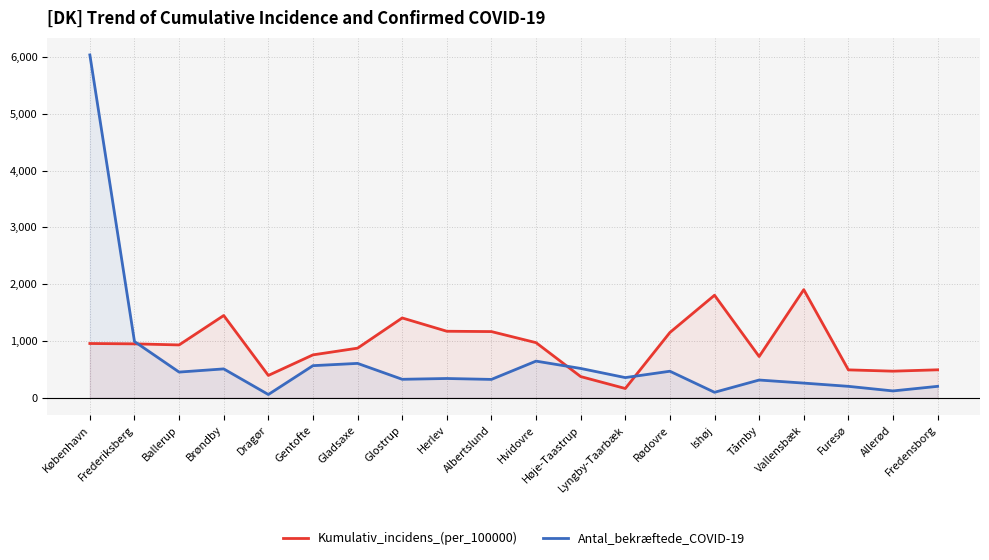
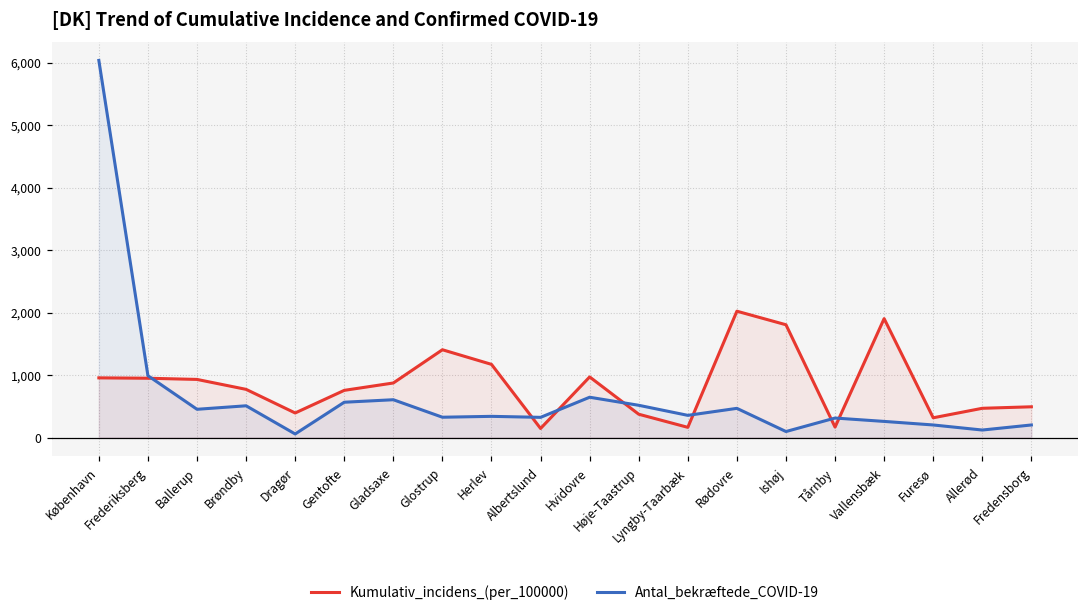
  {
    "Kumulativ_incidens_(per_100000)": {
      "København": "1,000",
      "Ballerup": "900",
-     "Brøndby": "1,400",
+     "Brøndby": "800",
      "Dragør": "400",
      "Gentofte": "800",
      "Gladsaxe": "900",
      "Glostrup": "1,400",
      "Herlev": "1,200",
-     "Albertslund": "1,200",
+     "Albertslund": "100",
      "Hvidovre": "1,000",
      "Høje-Taastrup": "400",
      "Lyngby-Taarbæk": "200",
-     "Rødovre": "1,100",
+     "Rødovre": "2,000",
      "Ishøj": "1,800",
-     "Tårnby": "700",
+     "Tårnby": "200",
      "Vallensbæk": "1,900",
-     "Furesø": "500",
+     "Furesø": "300",
      "Allerød": "500",
      "Fredensborg": "500"
    },
    "Antal_bekræftede_COVID-19": {
      "København": "6,000",
      "Ballerup": "500",
      "Brøndby": "500",
      "Dragør": "100",
      "Gentofte": "600",
      "Gladsaxe": "600",
      "Glostrup": "300",
      "Herlev": "300",
      "Albertslund": "300",
      "Hvidovre": "600",
      "Høje-Taastrup": "500",
      "Lyngby-Taarbæk": "400",
      "Rødovre": "500",
      "Ishøj": "100",
      "Tårnby": "300",
      "Vallensbæk": "300",
      "Furesø": "200",
      "Allerød": "100",
      "Fredensborg": "200"
    }
  }
